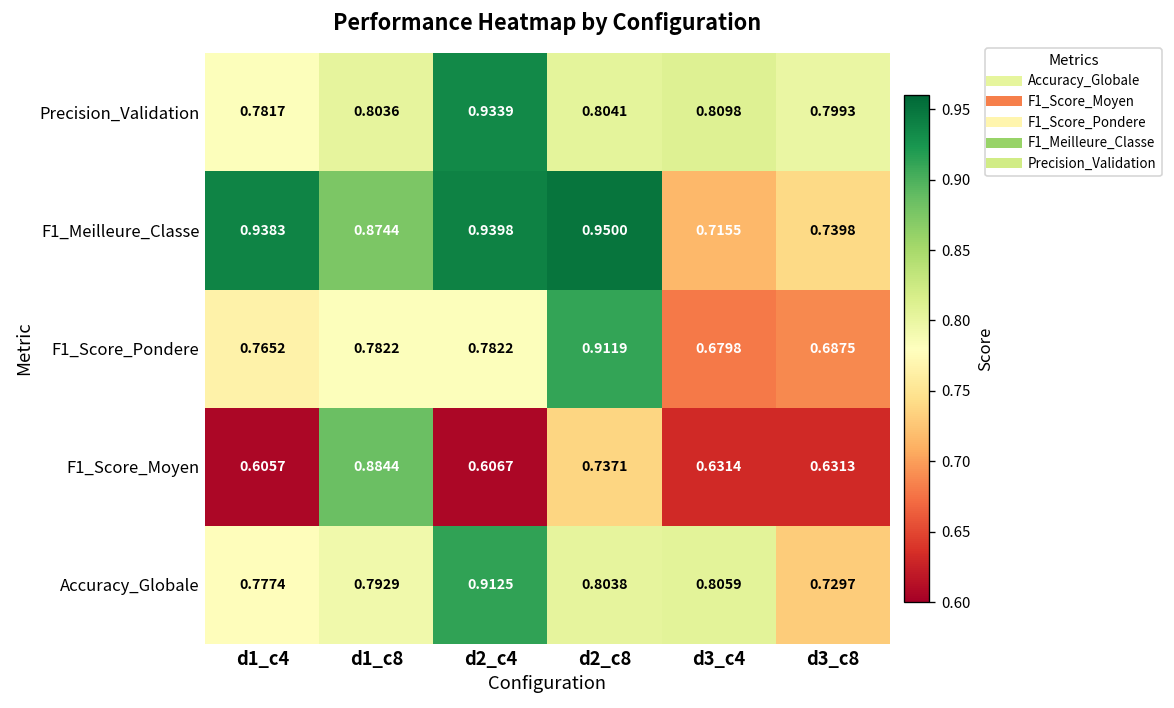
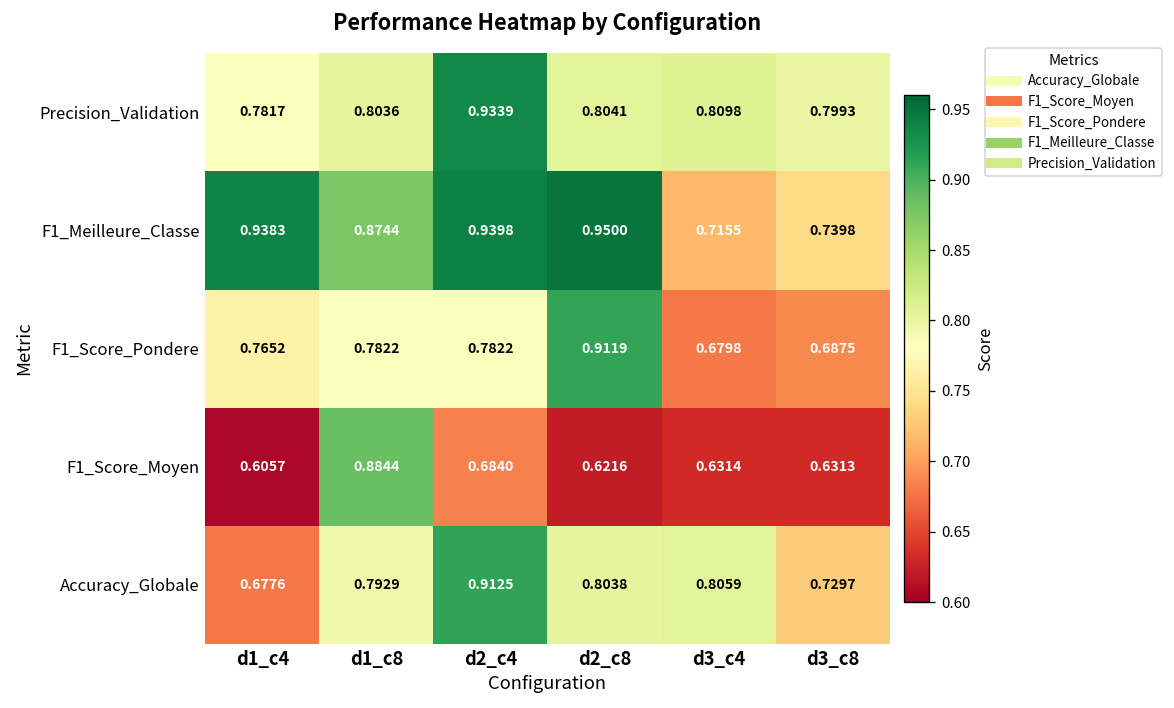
  {
    "Precision_Validation": {
      "d1_c4": 0.7817,
      "d1_c8": 0.8036,
      "d2_c4": 0.9339,
      "d2_c8": 0.8041,
      "d3_c4": 0.8098,
      "d3_c8": 0.7993
    },
    "F1_Meilleure_Classe": {
      "d1_c4": 0.9383,
      "d1_c8": 0.8744,
      "d2_c4": 0.9398,
      "d2_c8": 0.9500,
      "d3_c4": 0.7155,
      "d3_c8": 0.7398
    },
    "F1_Score_Pondere": {
      "d1_c4": 0.7652,
      "d1_c8": 0.7822,
      "d2_c4": 0.7822,
      "d2_c8": 0.9119,
      "d3_c4": 0.6798,
      "d3_c8": 0.6875
    },
    "F1_Score_Moyen": {
      "d1_c4": 0.6057,
      "d1_c8": 0.8844,
-     "d2_c4": 0.6067,
-     "d2_c8": 0.7371,
+     "d2_c4": 0.6840,
+     "d2_c8": 0.6216,
      "d3_c4": 0.6314,
      "d3_c8": 0.6313
    },
    "Accuracy_Globale": {
-     "d1_c4": 0.7774,
+     "d1_c4": 0.6776,
      "d1_c8": 0.7929,
      "d2_c4": 0.9125,
      "d2_c8": 0.8038,
      "d3_c4": 0.8059,
      "d3_c8": 0.7297
    }
  }
